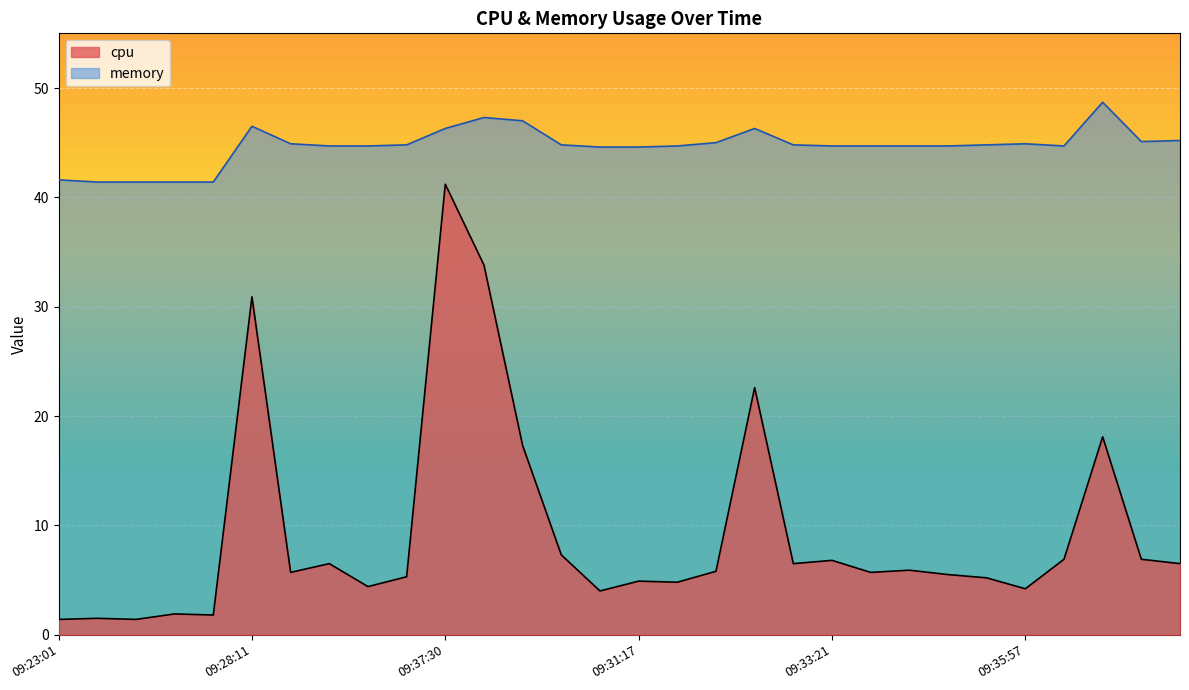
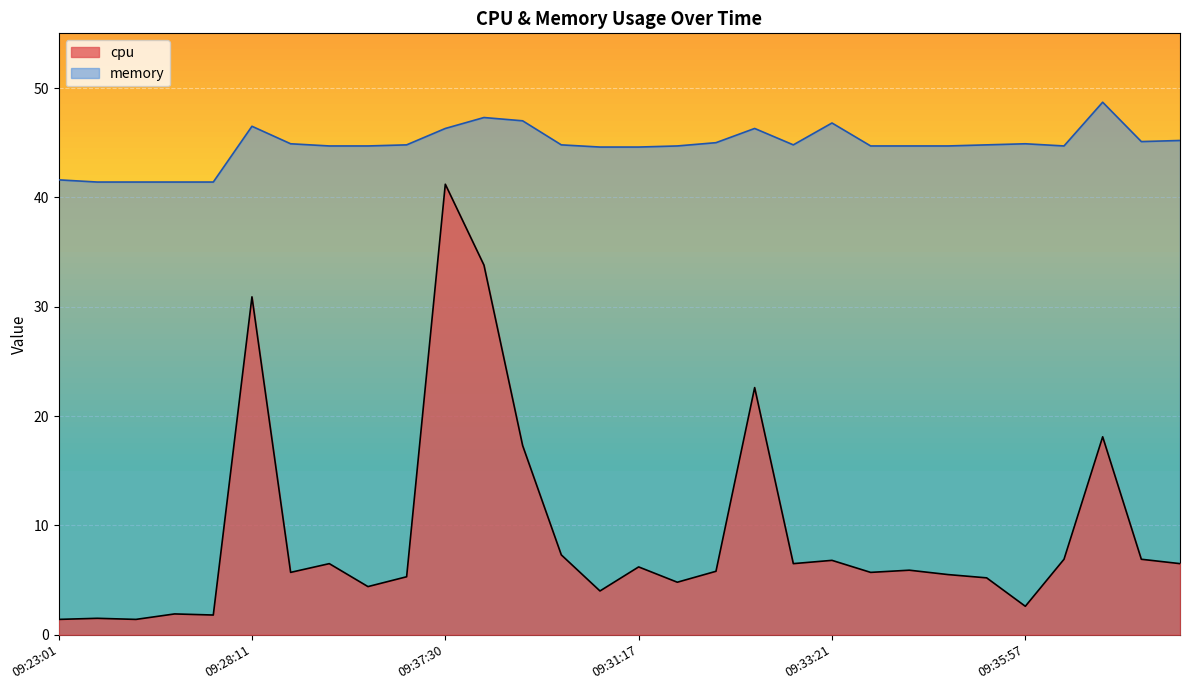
  {
    "cpu": {
      "09:23:01": 1.4,
      "09:28:11": 30.9,
      "09:37:30": 41.2,
-     "09:31:17": 4.9,
+     "09:31:17": 6.2,
      "09:33:21": 6.8,
-     "09:35:57": 4.2
+     "09:35:57": 2.6
    },
    "memory": {
      "09:23:01": 41.6,
      "09:28:11": 46.5,
      "09:37:30": 46.3,
      "09:31:17": 44.6,
-     "09:33:21": 44.7,
+     "09:33:21": 46.8,
      "09:35:57": 44.9
    }
  }
